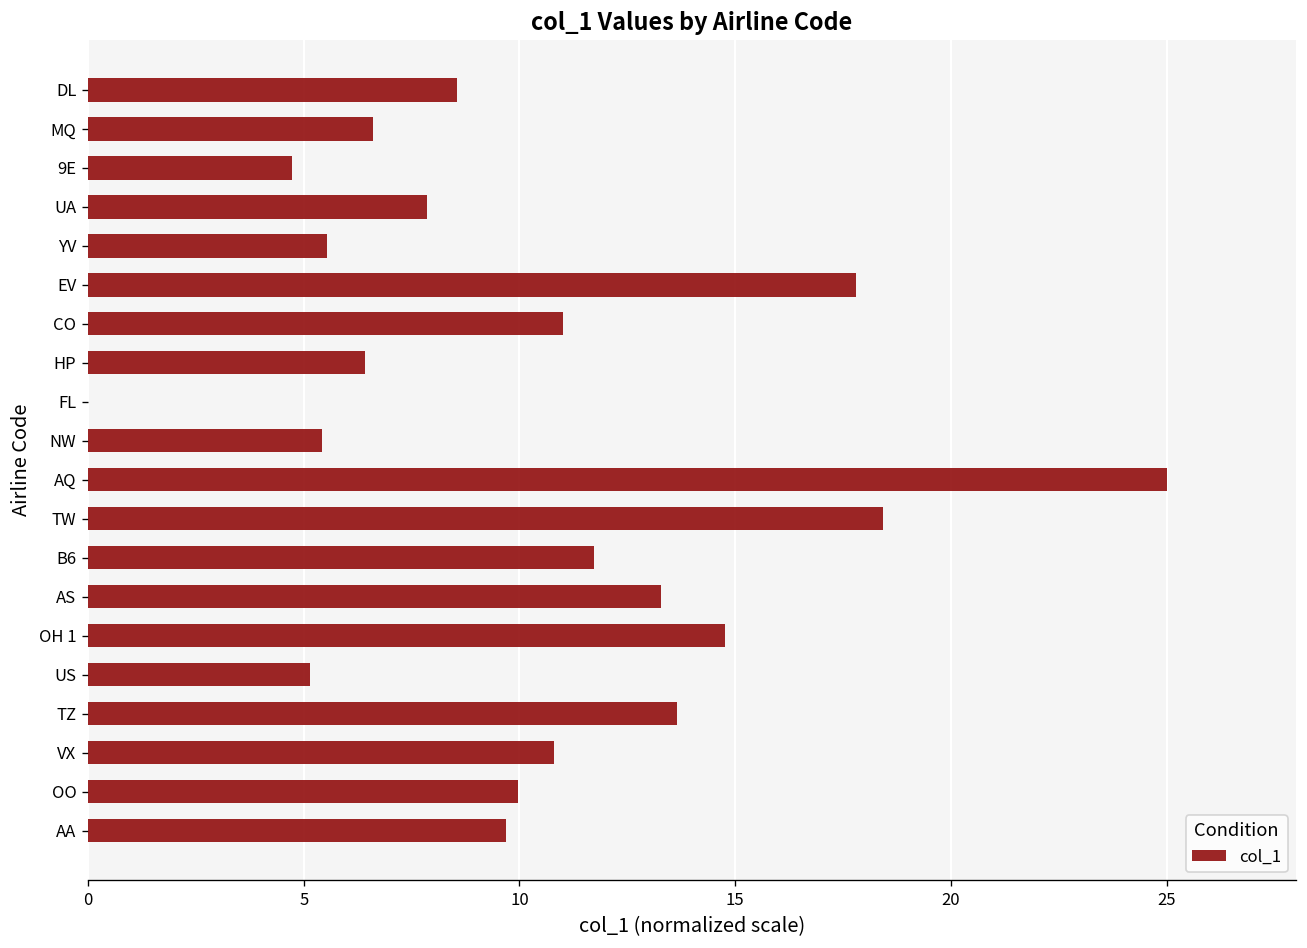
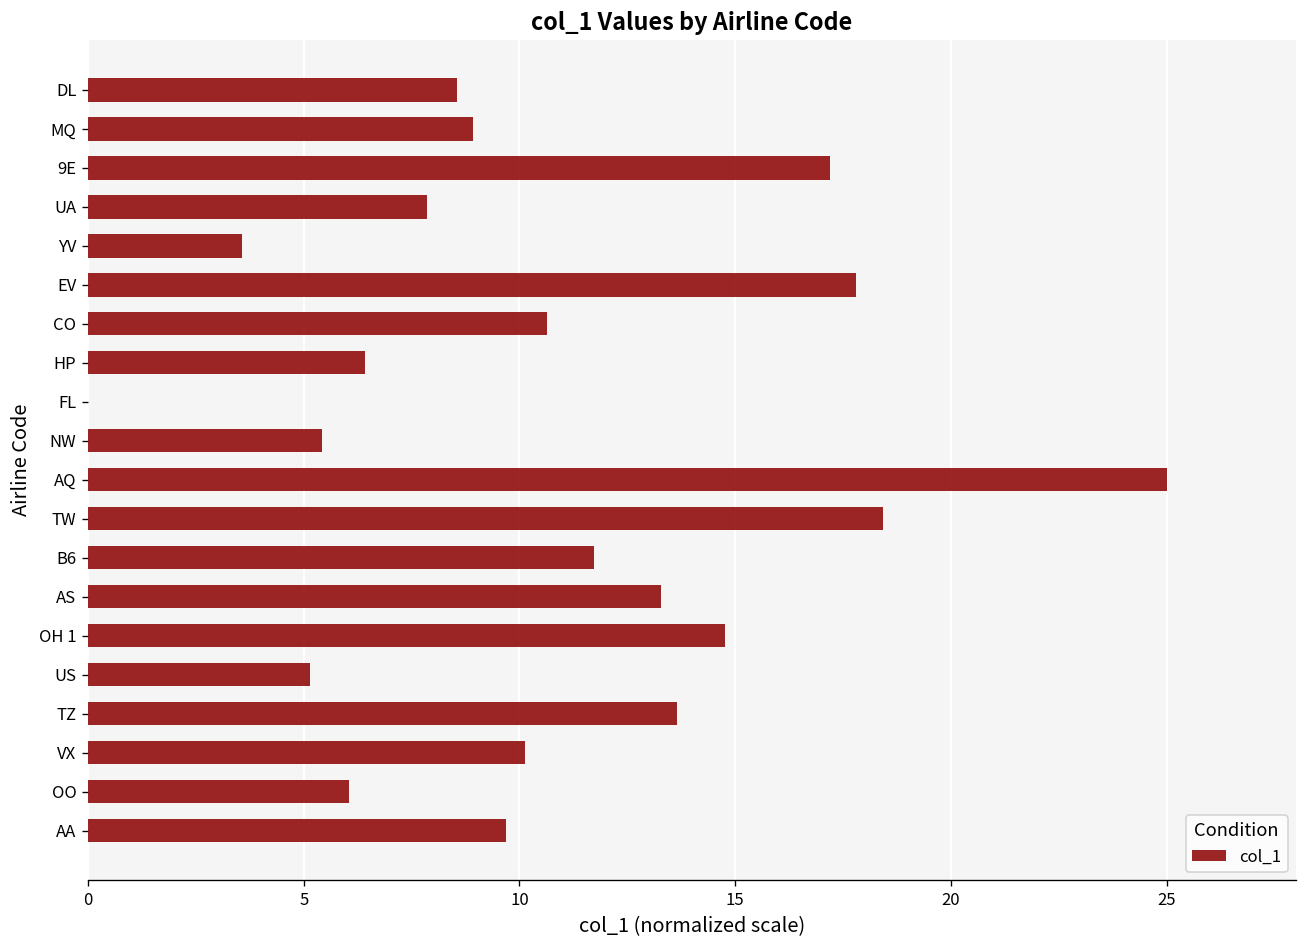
  {
    "DL": 8.5,
-   "MQ": 6.6,
-   "9E": 4.7,
+   "MQ": 8.9,
+   "9E": 17.2,
    "UA": 7.9,
-   "YV": 5.5,
+   "YV": 3.6,
    "EV": 17.8,
-   "CO": 11.0,
+   "CO": 10.6,
    "HP": 6.4,
    "FL": 0.0,
    "NW": 5.4,
    "AQ": 25.0,
    "TW": 18.4,
    "B6": 11.7,
    "AS": 13.3,
    "OH 1": 14.8,
    "US": 5.1,
    "TZ": 13.7,
-   "VX": 10.8,
-   "OO": 10.0,
+   "VX": 10.1,
+   "OO": 6.0,
    "AA": 9.7
  }
